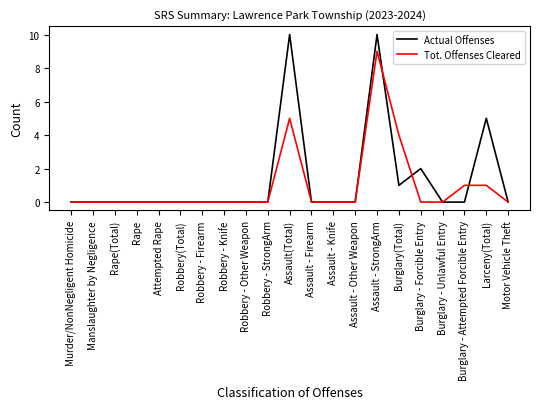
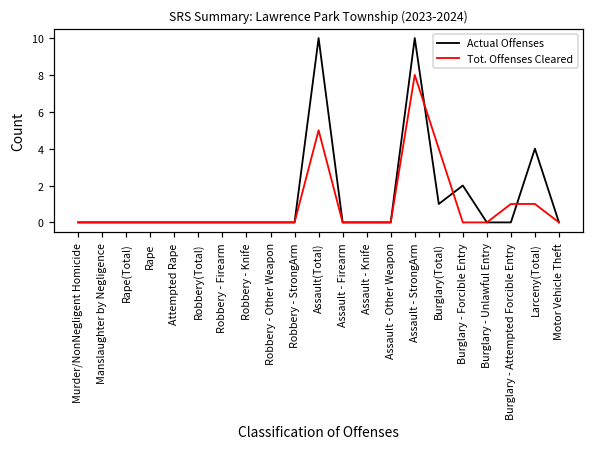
  {
    "Actual Offenses": {
      "Assault(Total)": 10,
      "Assault - StrongArm": 10,
      "Burglary(Total)": 1,
      "Burglary - Forcible Entry": 2,
      "Burglary - Attempted Forcible Entry": 0,
-     "Larceny(Total)": 5
+     "Larceny(Total)": 4
    },
    "Tot. Offenses Cleared": {
      "Assault(Total)": 5,
-     "Assault - StrongArm": 9,
+     "Assault - StrongArm": 8,
      "Burglary(Total)": 4,
      "Burglary - Forcible Entry": 0,
      "Burglary - Attempted Forcible Entry": 1,
      "Larceny(Total)": 1
    }
  }
